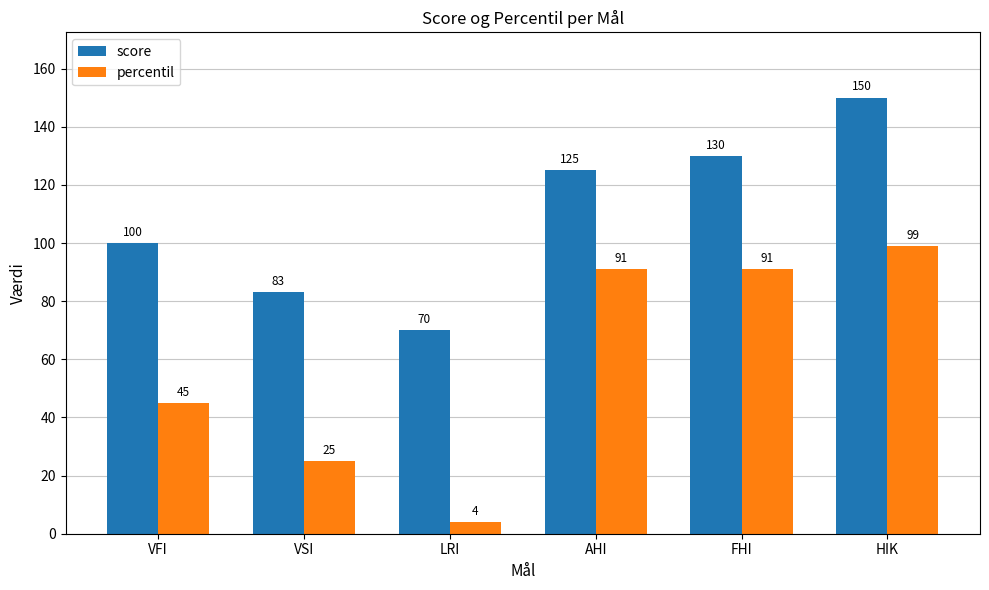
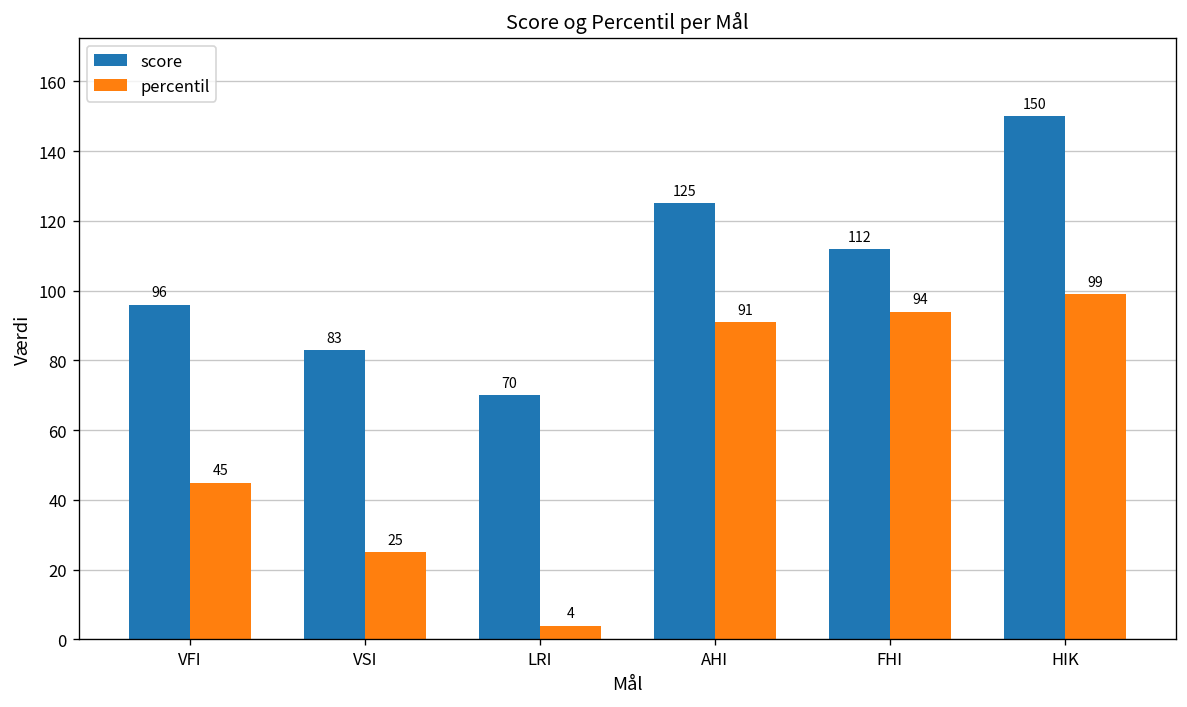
  {
    "score": {
-     "VFI": 100,
+     "VFI": 96,
      "VSI": 83,
      "LRI": 70,
      "AHI": 125,
-     "FHI": 130,
+     "FHI": 112,
      "HIK": 150
    },
    "percentil": {
      "VFI": 45,
      "VSI": 25,
      "LRI": 4,
      "AHI": 91,
-     "FHI": 91,
+     "FHI": 94,
      "HIK": 99
    }
  }
